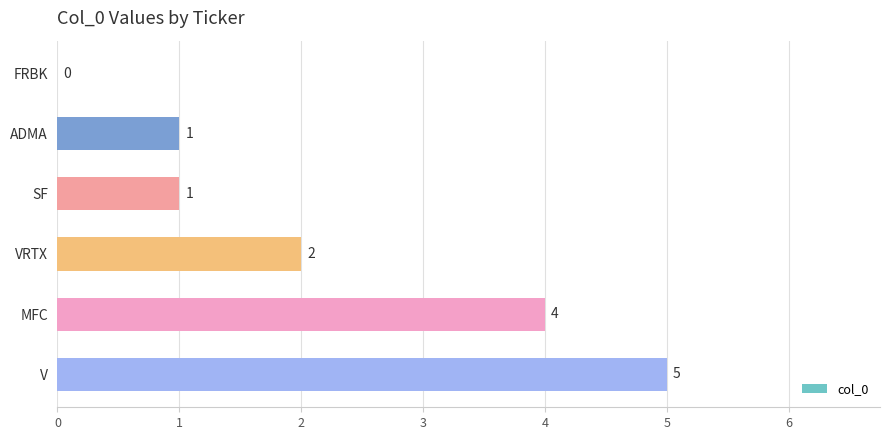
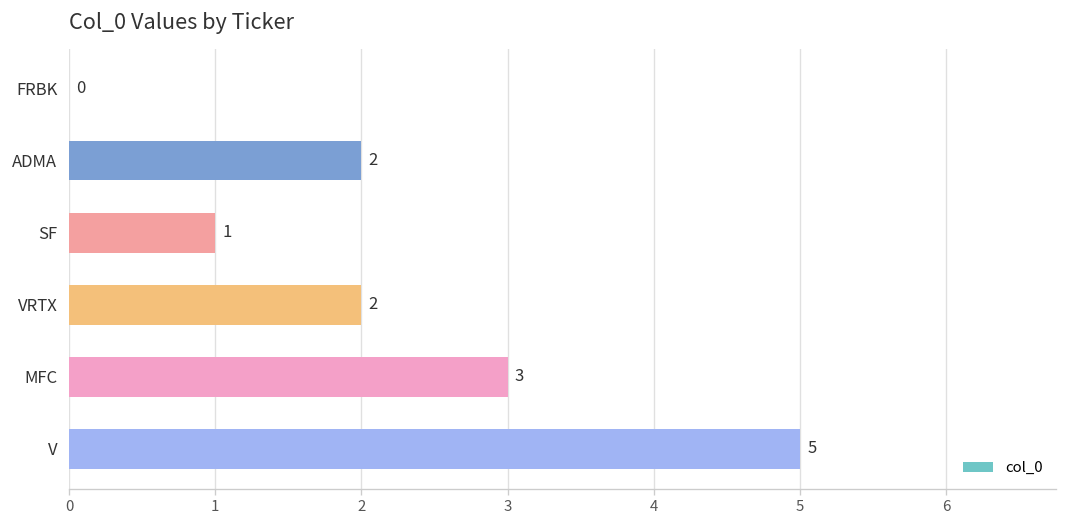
  {
    "FRBK": 0,
-   "ADMA": 1,
+   "ADMA": 2,
    "SF": 1,
    "VRTX": 2,
-   "MFC": 4,
+   "MFC": 3,
    "V": 5
  }
